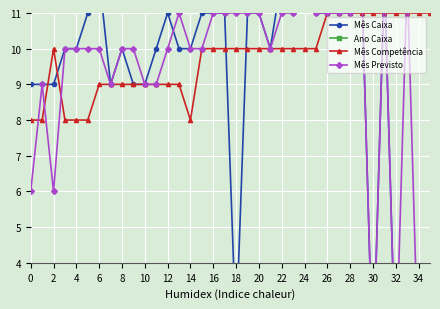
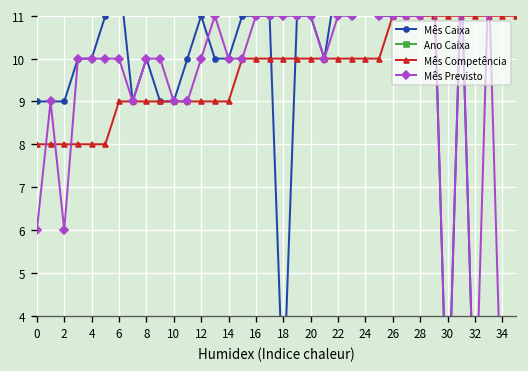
  {
    "Mês Caixa": {
      "0": 9,
      "2": 9,
      "12": 11
    },
    "Mês Competência": {
      "0": 8,
-     "2": 10,
+     "2": 8,
      "4": 8,
      "6": 9,
      "8": 9,
      "12": 9,
-     "14": 8,
+     "14": 9,
      "16": 10,
      "18": 10,
      "20": 10,
      "22": 10,
      "24": 10,
      "30": 11,
      "32": 11,
      "34": 11
    },
    "Mês Previsto": {
      "0": 6,
      "2": 6,
      "6": 10,
      "12": 10,
      "18": 11,
      "22": 11
    }
  }
